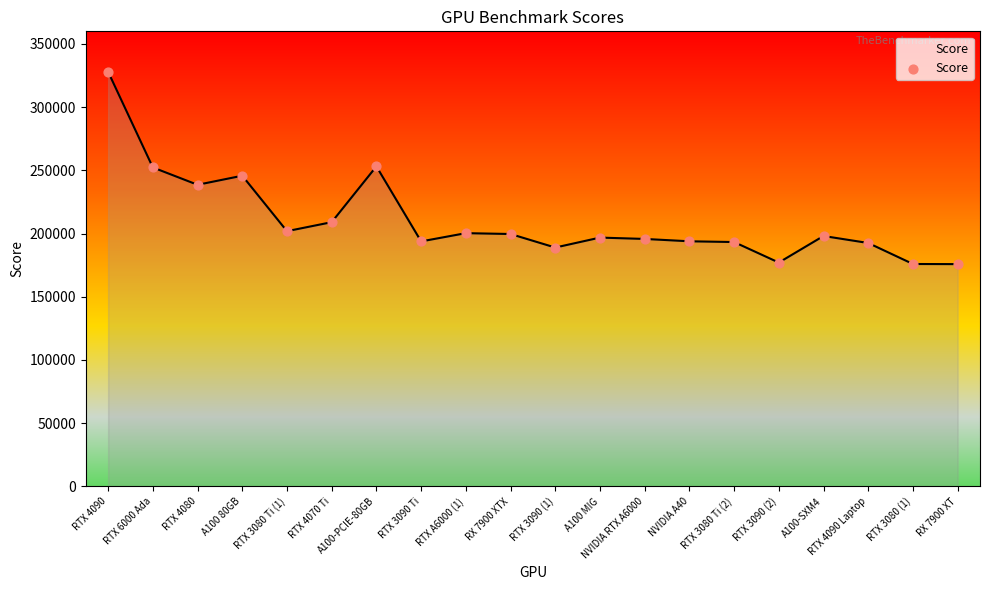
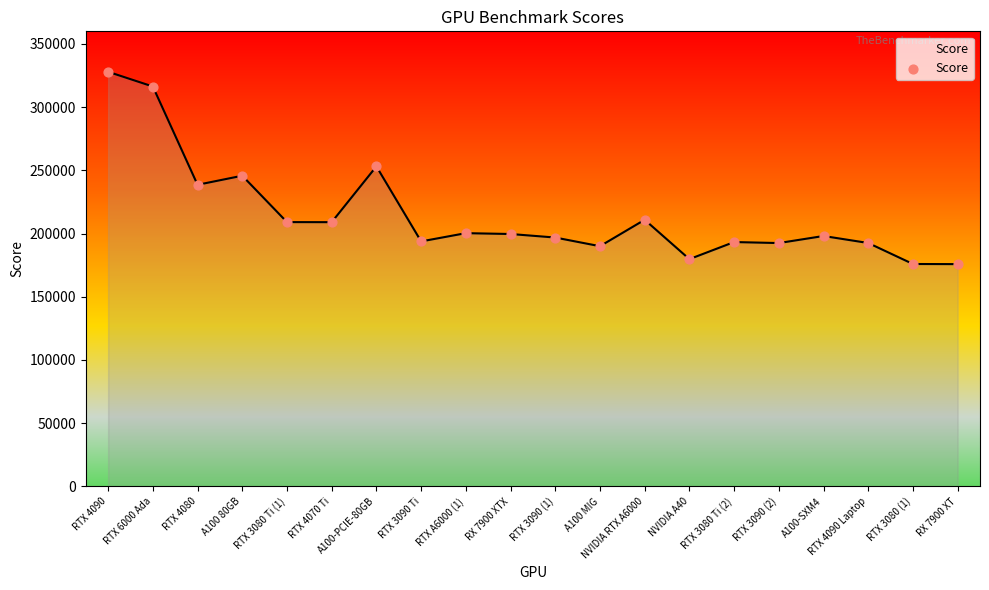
  {
    "RTX 4090": 328000,
-   "RTX 6000 Ada": 252000,
+   "RTX 6000 Ada": 316000,
    "RTX 4080": 239000,
    "A100 80GB": 246000,
-   "RTX 3080 Ti (1)": 202000,
+   "RTX 3080 Ti (1)": 209000,
    "RTX 4070 Ti": 209000,
    "A100-PCIE-80GB": 253000,
    "RTX 3090 Ti": 194000,
    "RTX A6000 (1)": 200000,
    "RX 7900 XTX": 200000,
-   "RTX 3090 (1)": 189000,
-   "A100 MIG": 197000,
-   "NVIDIA RTX A6000": 196000,
-   "NVIDIA A40": 194000,
+   "RTX 3090 (1)": 197000,
+   "A100 MIG": 190000,
+   "NVIDIA RTX A6000": 211000,
+   "NVIDIA A40": 180000,
    "RTX 3080 Ti (2)": 193000,
-   "RTX 3090 (2)": 177000,
+   "RTX 3090 (2)": 192000,
    "A100-SXM4": 198000,
    "RTX 4090 Laptop": 193000,
    "RTX 3080 (1)": 176000,
    "RX 7900 XT": 176000
  }
